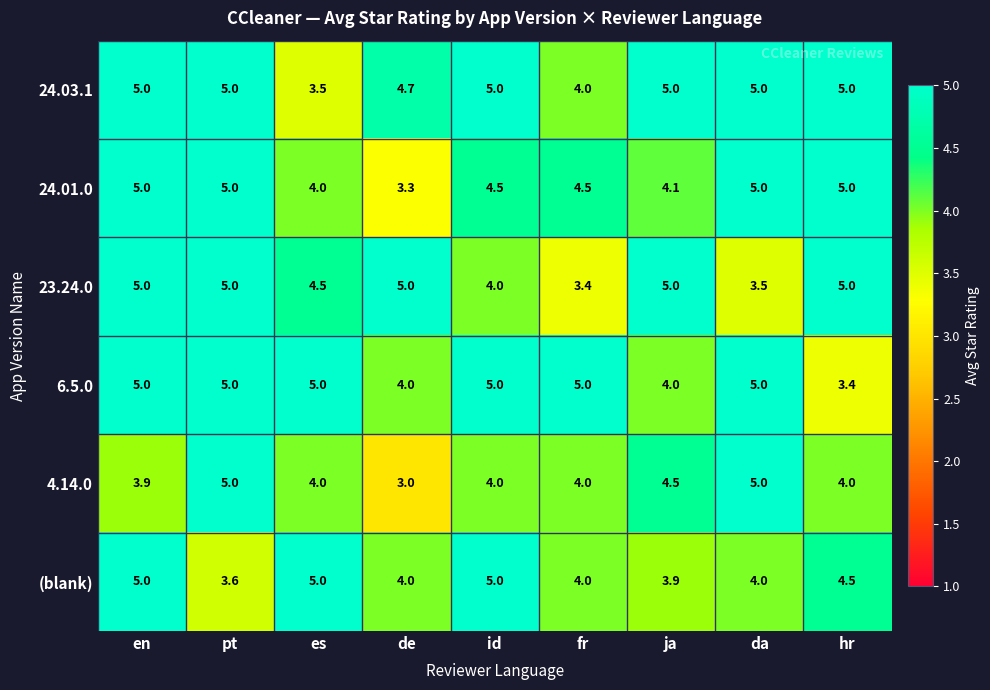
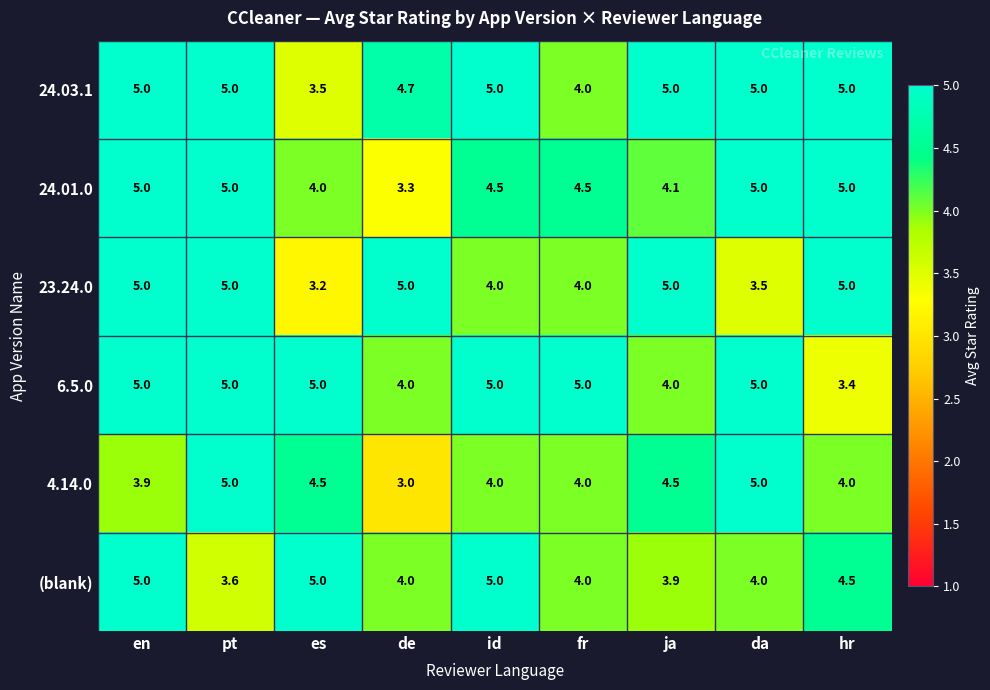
  {
    "24.03.1": {
      "en": 5.0,
      "pt": 5.0,
      "es": 3.5,
      "de": 4.7,
      "id": 5.0,
      "fr": 4.0,
      "ja": 5.0,
      "da": 5.0
    },
    "24.01.0": {
      "en": 5.0,
      "pt": 5.0,
      "es": 4.0,
      "de": 3.3,
      "id": 4.5,
      "fr": 4.5,
      "ja": 4.1,
      "da": 5.0,
      "hr": 5.0
    },
    "23.24.0": {
      "en": 5.0,
      "pt": 5.0,
-     "es": 4.5,
+     "es": 3.2,
      "de": 5.0,
      "id": 4.0,
-     "fr": 3.4,
+     "fr": 4.0,
      "ja": 5.0,
      "da": 3.5,
      "hr": 5.0
    },
    "6.5.0": {
      "en": 5.0,
      "pt": 5.0,
      "es": 5.0,
      "de": 4.0,
      "id": 5.0,
      "fr": 5.0,
      "ja": 4.0,
      "da": 5.0,
      "hr": 3.4
    },
    "4.14.0": {
      "en": 3.9,
      "pt": 5.0,
-     "es": 4.0,
+     "es": 4.5,
      "de": 3.0,
      "id": 4.0,
      "fr": 4.0,
      "ja": 4.5,
      "da": 5.0,
      "hr": 4.0
    },
    "(blank)": {
      "en": 5.0,
      "pt": 3.6,
      "es": 5.0,
      "de": 4.0,
      "id": 5.0,
      "fr": 4.0,
      "ja": 3.9,
      "da": 4.0,
      "hr": 4.5
    }
  }
